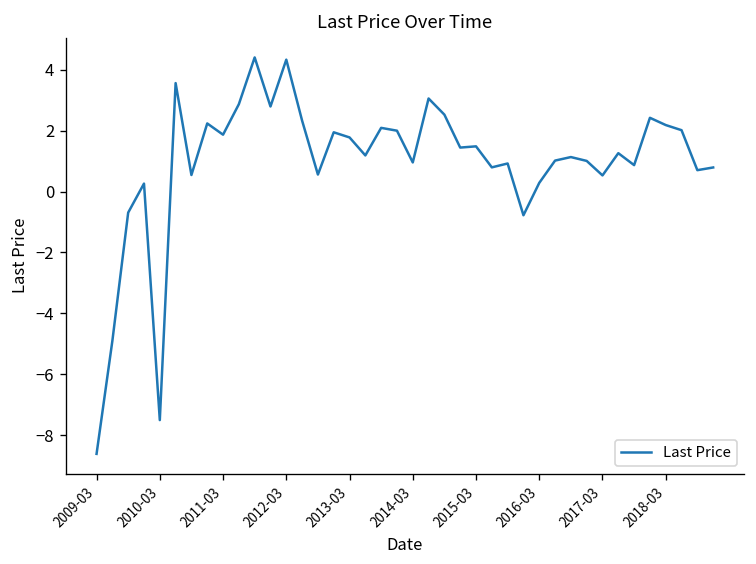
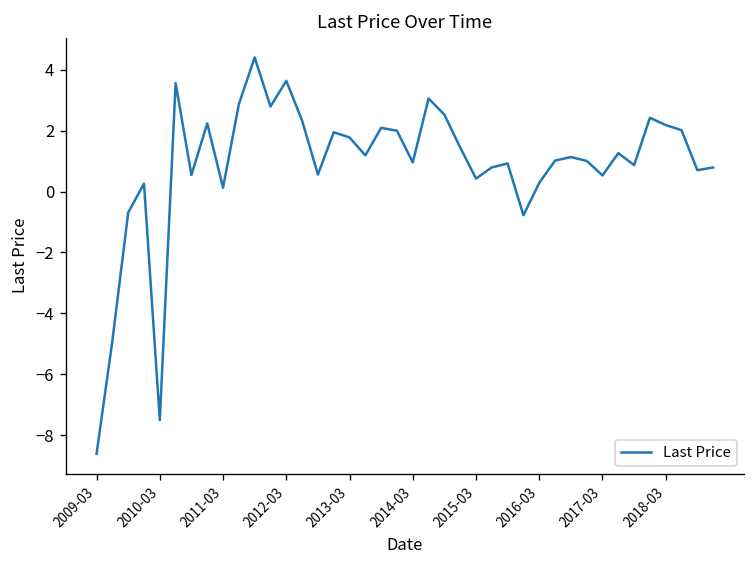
  {
    "2009-03": -8.6,
    "2010-03": -7.5,
-   "2011-03": 1.9,
-   "2012-03": 4.3,
+   "2011-03": 0.1,
+   "2012-03": 3.6,
    "2013-03": 1.8,
    "2014-03": 1.0,
-   "2015-03": 1.5,
+   "2015-03": 0.4,
    "2016-03": 0.3,
    "2017-03": 0.5,
    "2018-03": 2.2
  }
